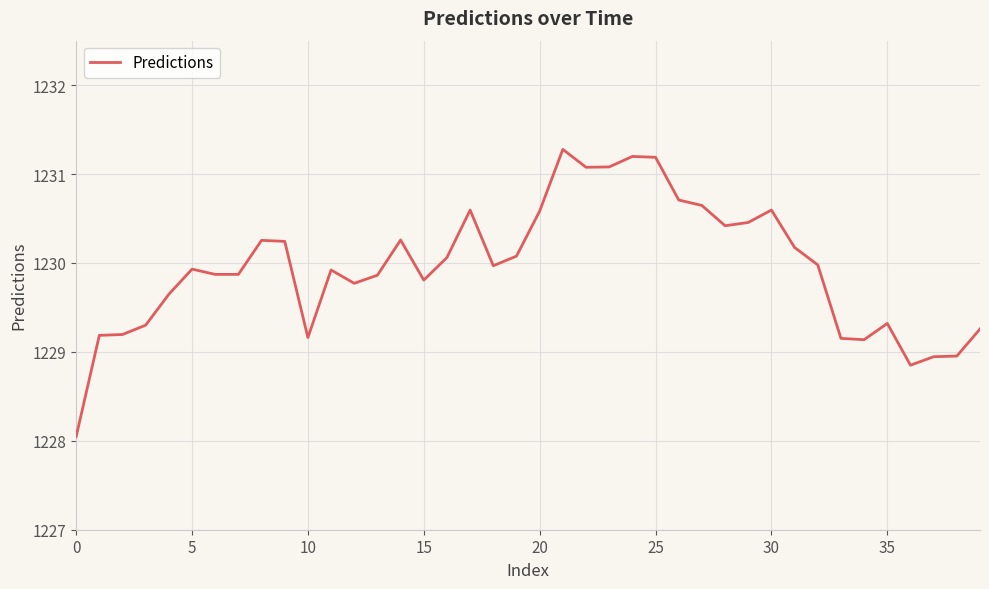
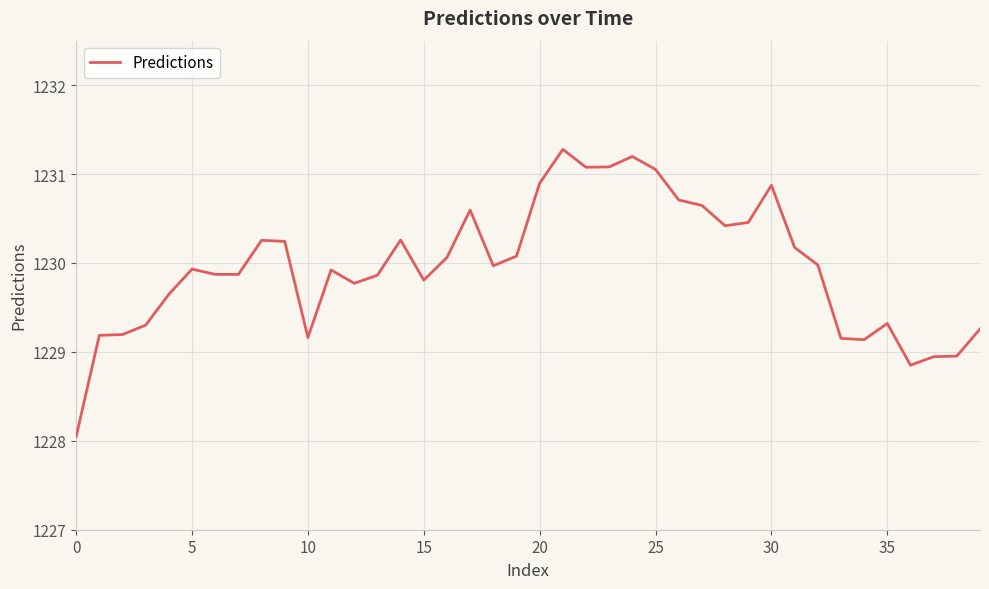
  {
    "0": 1228.0,
    "5": 1229.9,
    "10": 1229.2,
    "15": 1229.8,
-   "20": 1230.6,
-   "25": 1231.2,
-   "30": 1230.6,
+   "20": 1230.9,
+   "25": 1231.1,
+   "30": 1230.9,
    "35": 1229.3
  }
